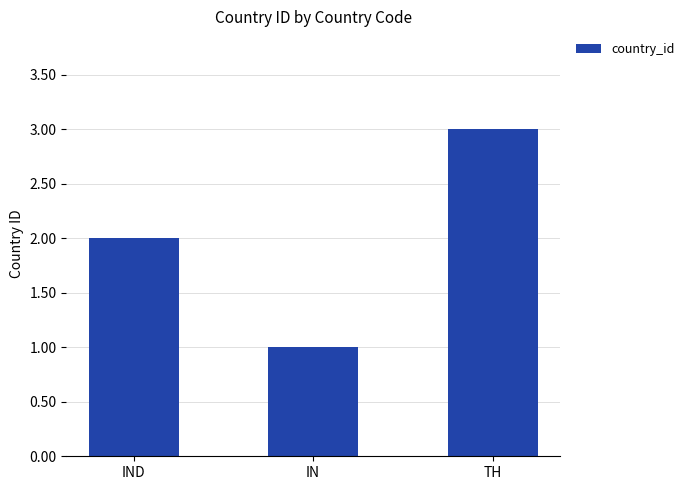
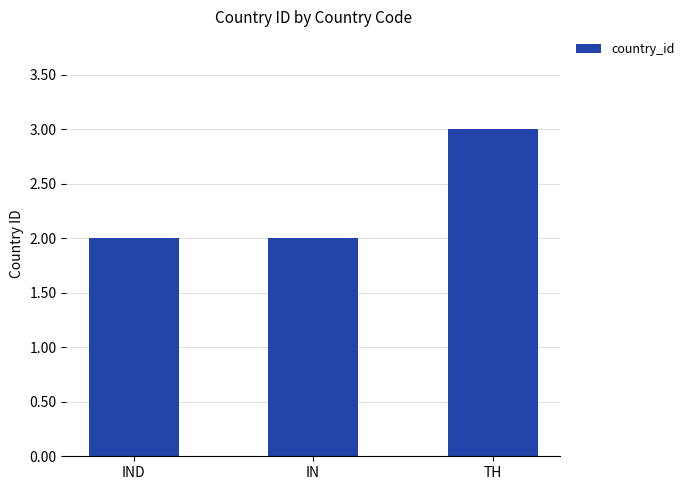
  {
    "IND": 2,
-   "IN": 1,
+   "IN": 2,
    "TH": 3
  }
